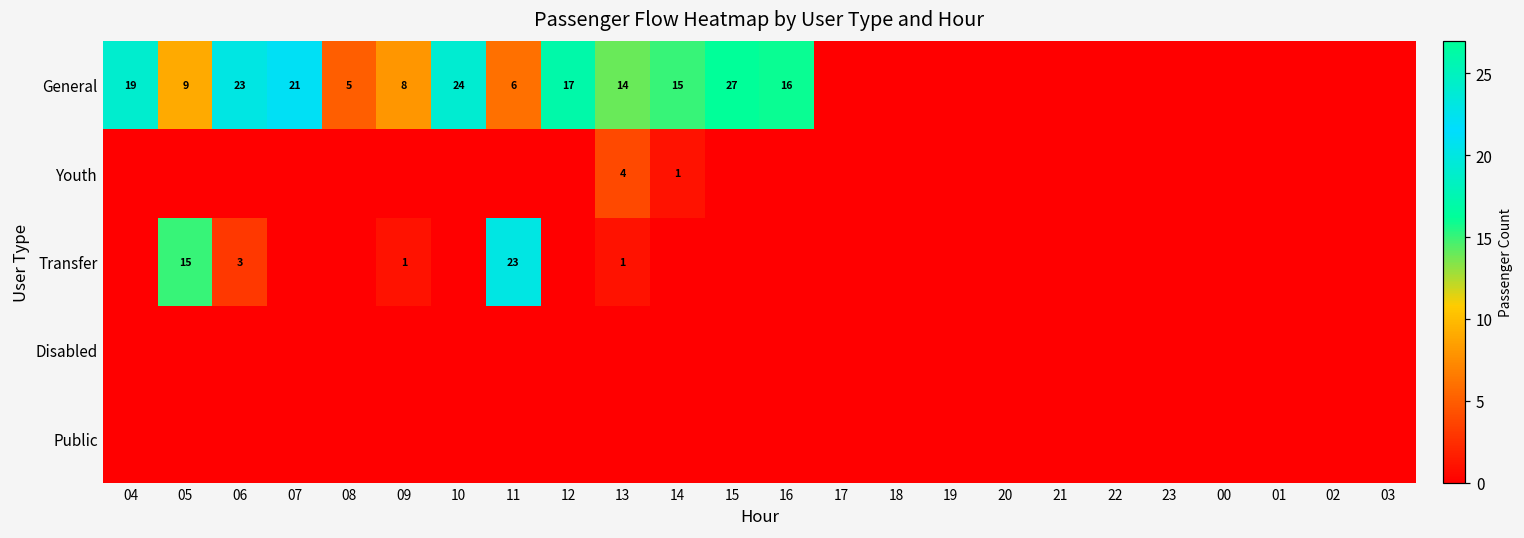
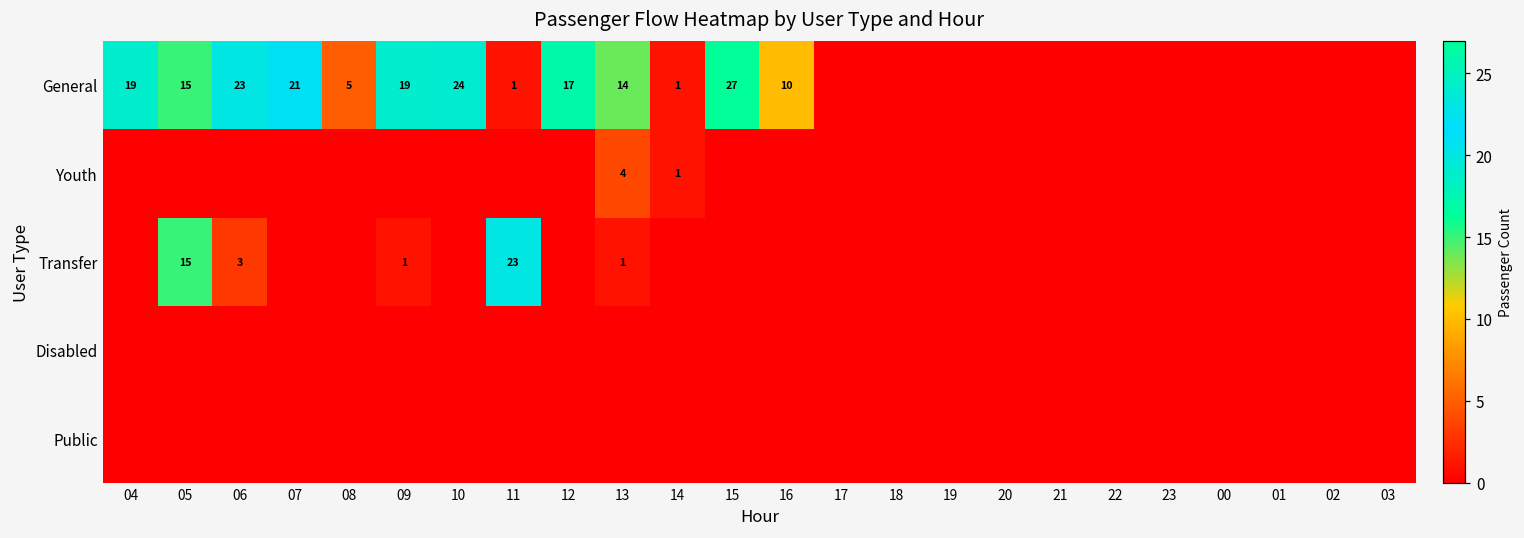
  {
    "General": {
      "04": 19,
-     "05": 9,
+     "05": 15,
      "06": 23,
      "07": 21,
      "08": 5,
-     "09": 8,
+     "09": 19,
      "10": 24,
-     "11": 6,
+     "11": 1,
      "12": 17,
      "13": 14,
-     "14": 15,
+     "14": 1,
      "15": 27,
-     "16": 16
+     "16": 10
    },
    "Youth": {
      "13": 4,
      "14": 1
    },
    "Transfer": {
      "05": 15,
      "06": 3,
      "09": 1,
      "11": 23,
      "13": 1
    }
  }
